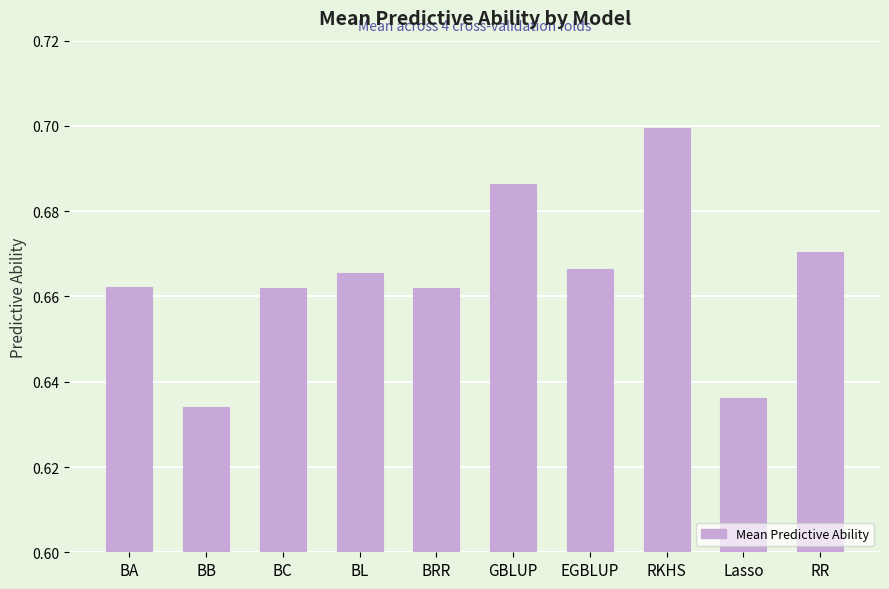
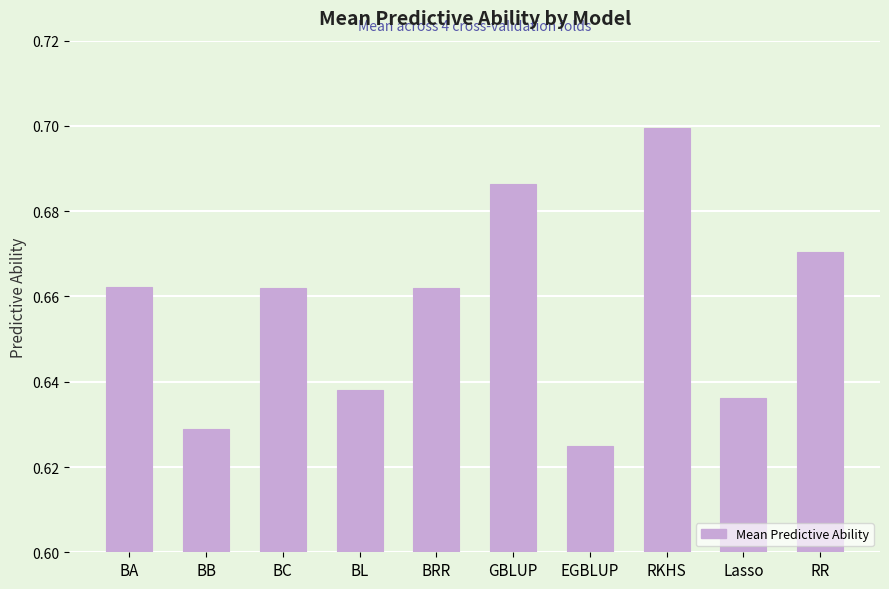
  {
    "BA": 0.662,
-   "BB": 0.634,
+   "BB": 0.629,
    "BC": 0.662,
-   "BL": 0.666,
+   "BL": 0.638,
    "BRR": 0.662,
    "GBLUP": 0.686,
-   "EGBLUP": 0.667,
+   "EGBLUP": 0.625,
    "RKHS": 0.700,
    "Lasso": 0.636,
    "RR": 0.671
  }
